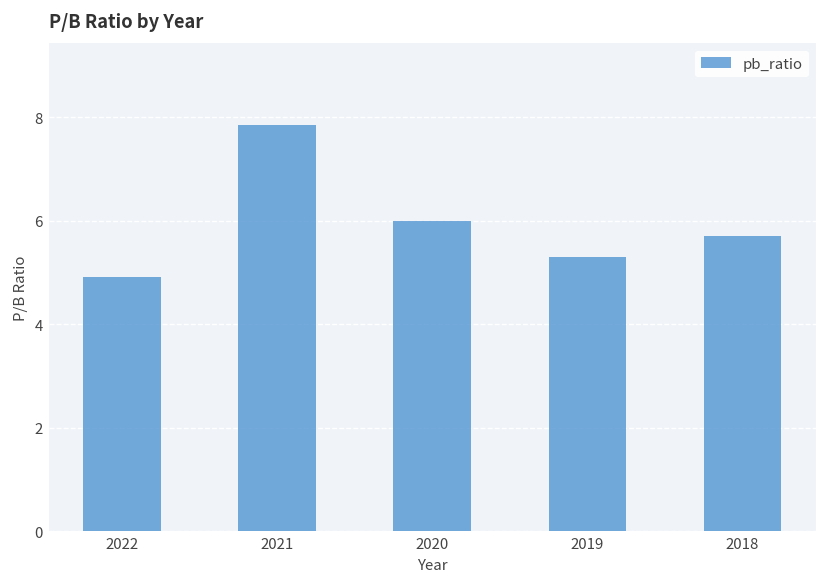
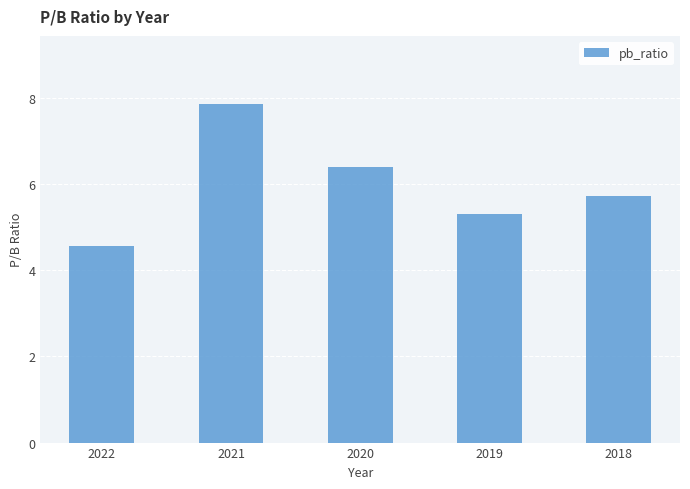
  {
-   "2022": 4.9,
+   "2022": 4.6,
    "2021": 7.9,
-   "2020": 6.0,
+   "2020": 6.4,
    "2019": 5.3,
    "2018": 5.7
  }
